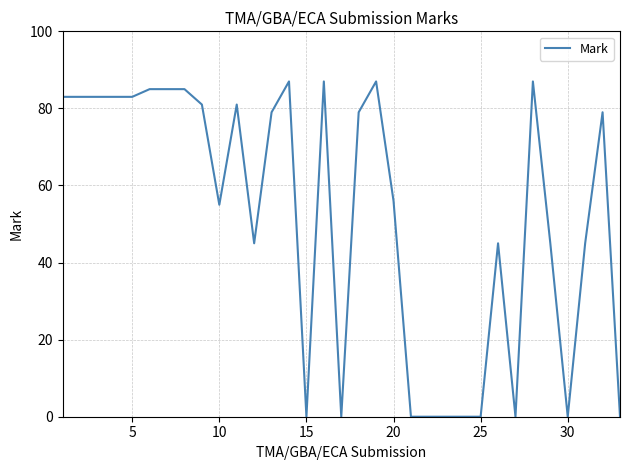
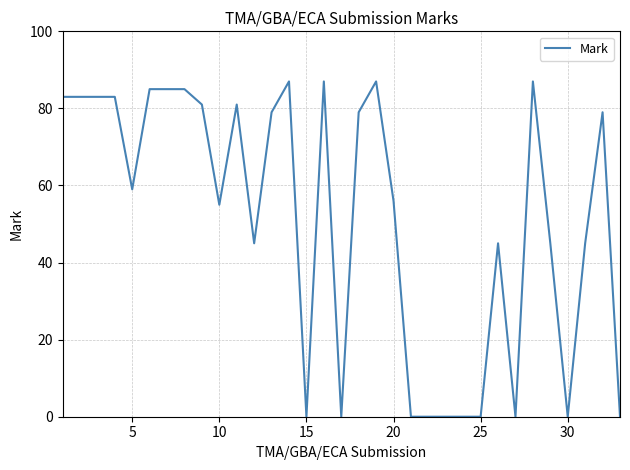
  {
-   "5": 83,
+   "5": 59,
    "10": 55,
    "15": 0,
    "20": 56,
    "25": 0,
    "30": 0
  }
